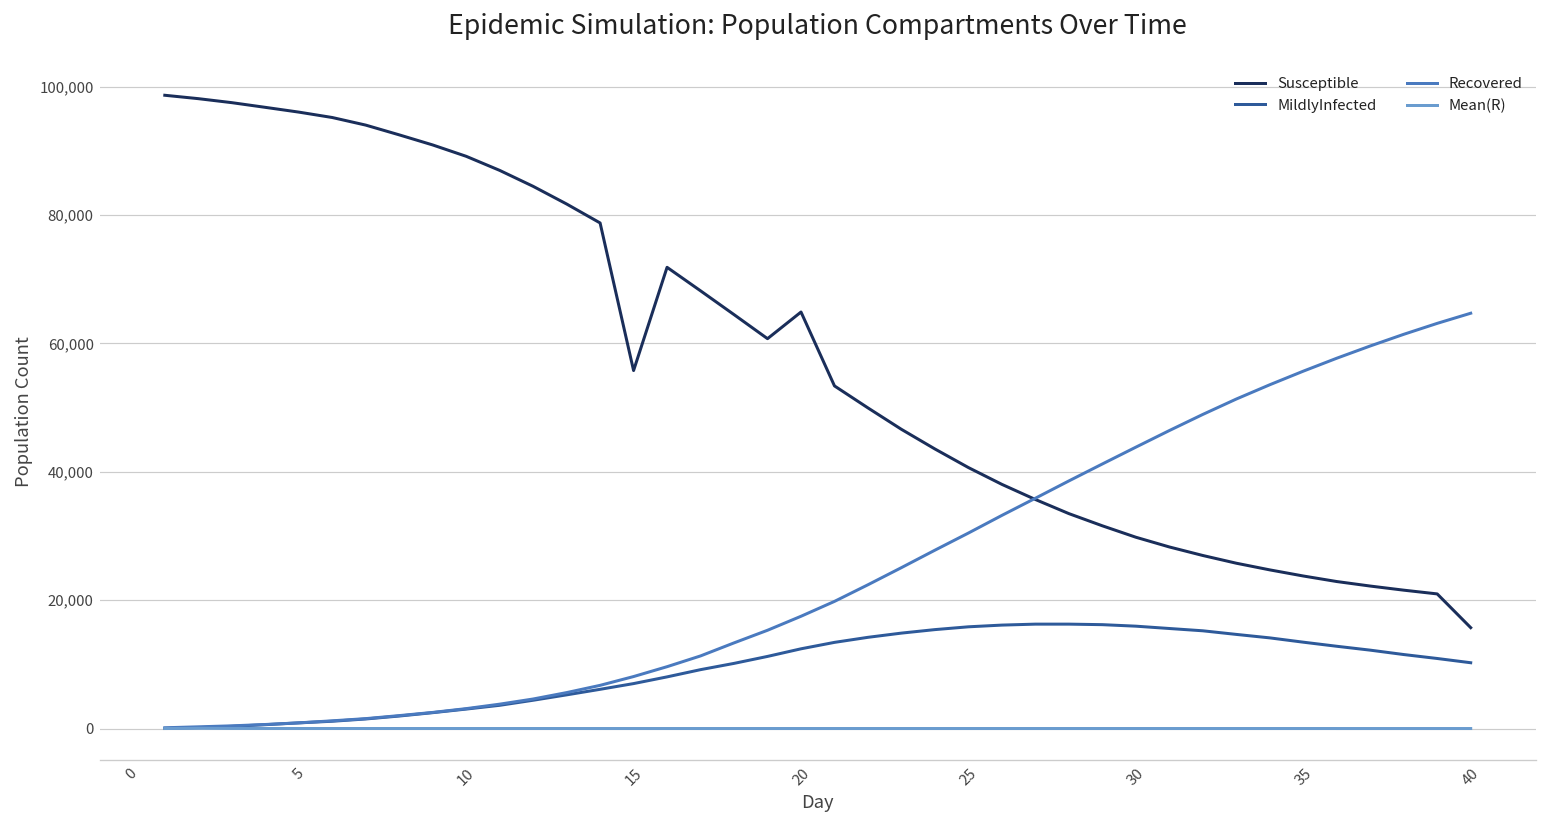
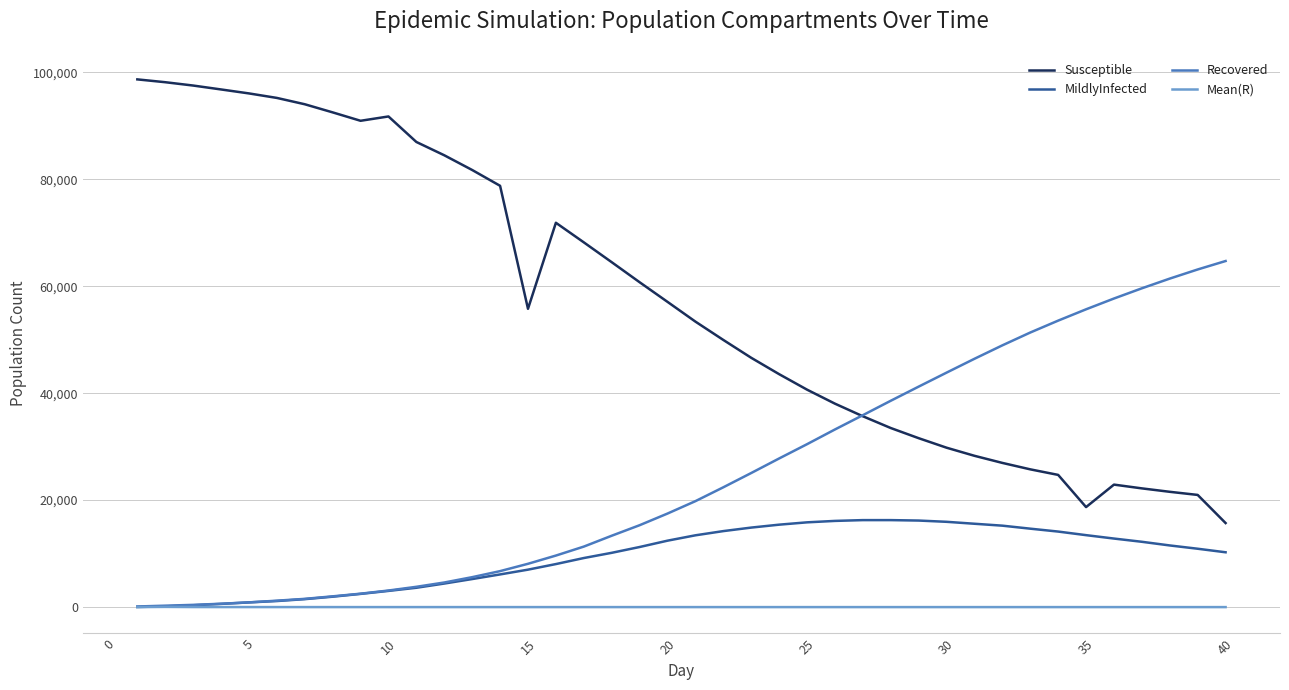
  {
    "Susceptible": {
      "5": "96,000",
-     "10": "89,000",
+     "10": "92,000",
      "15": "56,000",
-     "20": "65,000",
+     "20": "57,000",
      "25": "41,000",
      "30": "30,000",
-     "35": "24,000",
+     "35": "19,000",
      "40": "16,000"
    }
  }
